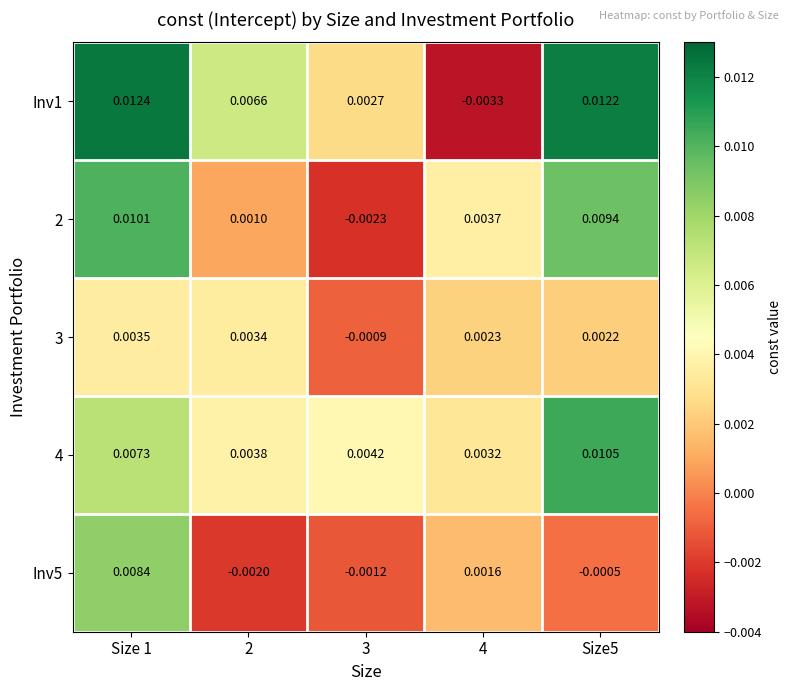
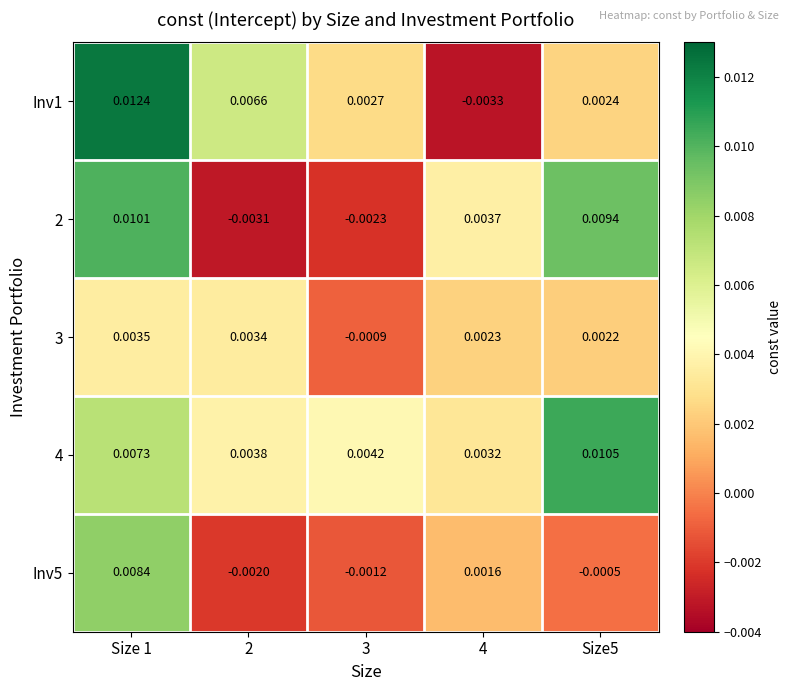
  {
    "Inv1": {
      "Size 1": 0.0124,
      "2": 0.0066,
      "3": 0.0027,
      "4": -0.0033,
-     "Size5": 0.0122
+     "Size5": 0.0024
    },
    "2": {
      "Size 1": 0.0101,
-     "2": 0.0010,
+     "2": -0.0031,
      "3": -0.0023,
      "4": 0.0037,
      "Size5": 0.0094
    },
    "3": {
      "Size 1": 0.0035,
      "2": 0.0034,
      "3": -0.0009,
      "4": 0.0023,
      "Size5": 0.0022
    },
    "4": {
      "Size 1": 0.0073,
      "2": 0.0038,
      "3": 0.0042,
      "4": 0.0032,
      "Size5": 0.0105
    },
    "Inv5": {
      "Size 1": 0.0084,
      "2": -0.0020,
      "3": -0.0012,
      "4": 0.0016,
      "Size5": -0.0005
    }
  }
